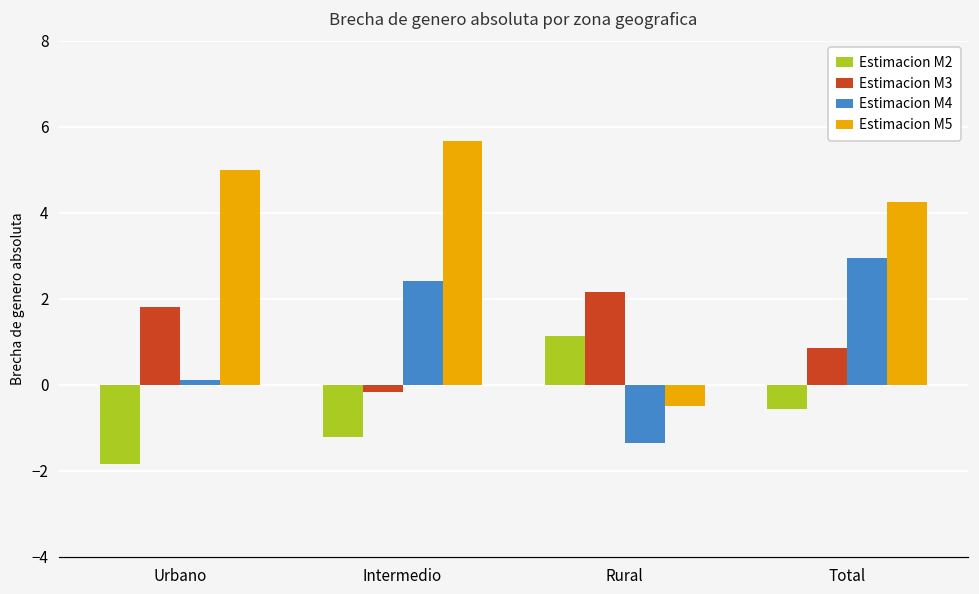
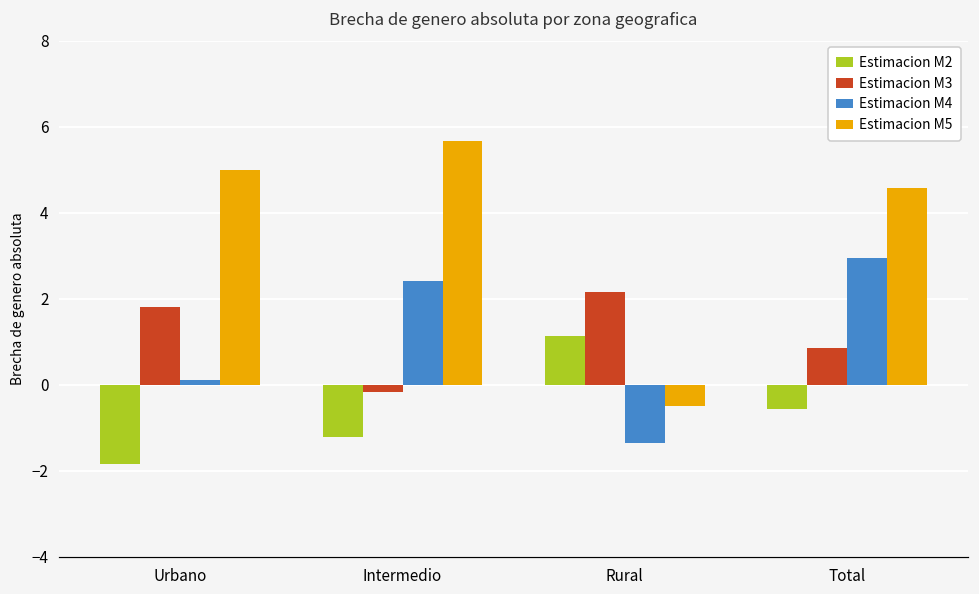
  {
    "Estimacion M2": {
      "Urbano": -1.8,
      "Intermedio": -1.2,
      "Rural": 1.1,
      "Total": -0.6
    },
    "Estimacion M3": {
      "Urbano": 1.8,
      "Intermedio": -0.2,
      "Rural": 2.2,
      "Total": 0.9
    },
    "Estimacion M4": {
      "Urbano": 0.1,
      "Intermedio": 2.4,
      "Rural": -1.4,
      "Total": 2.9
    },
    "Estimacion M5": {
      "Urbano": 5.0,
      "Intermedio": 5.7,
      "Rural": -0.5,
-     "Total": 4.2
+     "Total": 4.6
    }
  }
